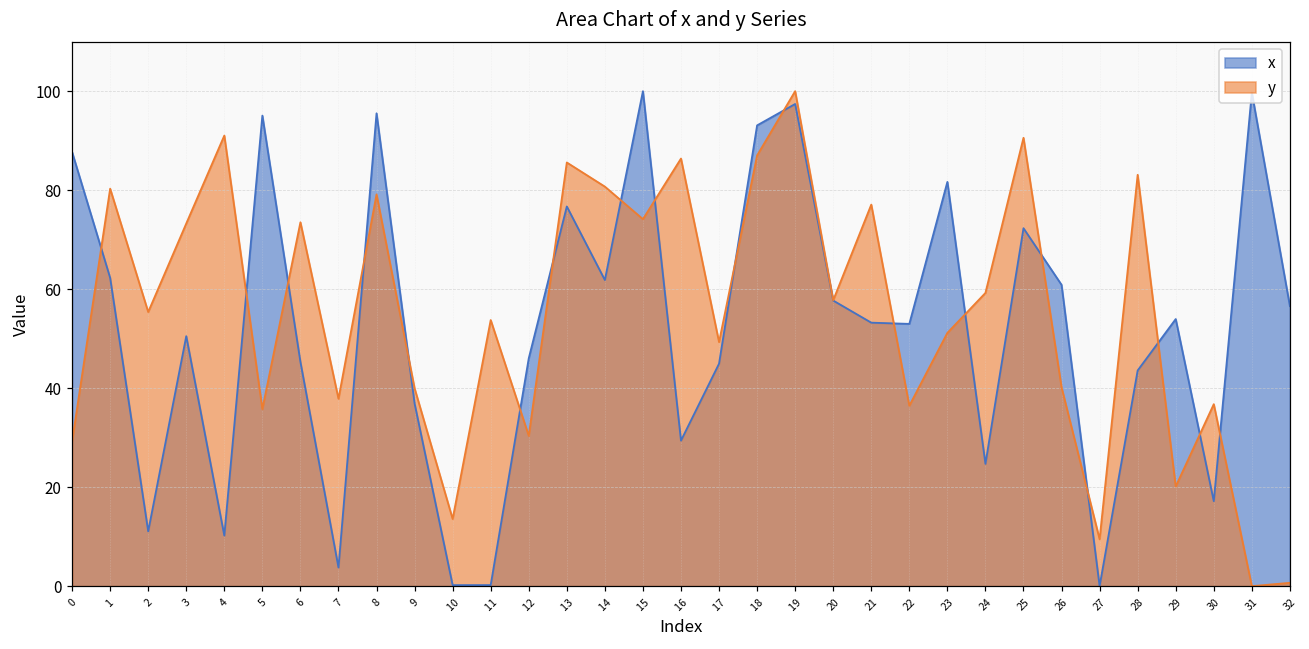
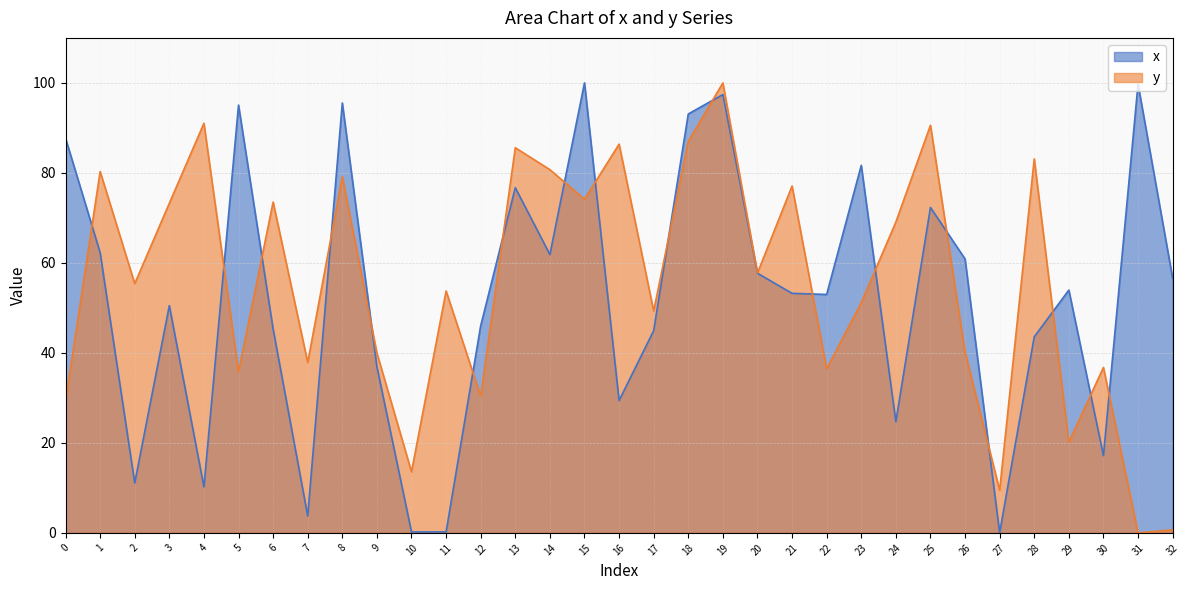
  {
    "x": {
      "0": 88,
      "1": 62,
      "2": 11,
      "3": 51,
      "4": 10,
      "5": 95,
      "6": 45,
      "7": 4,
      "8": 96,
      "9": 37,
      "10": 0,
      "11": 0,
      "12": 46,
      "13": 77,
      "14": 62,
      "15": 100,
      "16": 29,
      "17": 45,
      "18": 93,
      "19": 97,
      "21": 53,
      "22": 53,
      "23": 82,
      "24": 25,
      "25": 72,
      "26": 61,
      "27": 0,
      "28": 44,
      "29": 54,
      "30": 17,
      "32": 57
    },
    "y": {
      "0": 29,
      "1": 80,
      "2": 55,
      "3": 73,
      "4": 91,
      "5": 36,
      "6": 74,
      "7": 38,
      "8": 79,
      "9": 40,
      "10": 14,
      "11": 54,
      "12": 30,
      "13": 86,
      "14": 81,
      "15": 74,
      "16": 86,
      "17": 49,
      "18": 87,
      "19": 100,
      "21": 77,
      "22": 36,
      "23": 51,
-     "24": 59,
+     "24": 69,
      "25": 91,
      "26": 40,
      "27": 9,
      "28": 83,
      "29": 20,
      "30": 37,
      "31": 0,
      "32": 1
    }
  }
